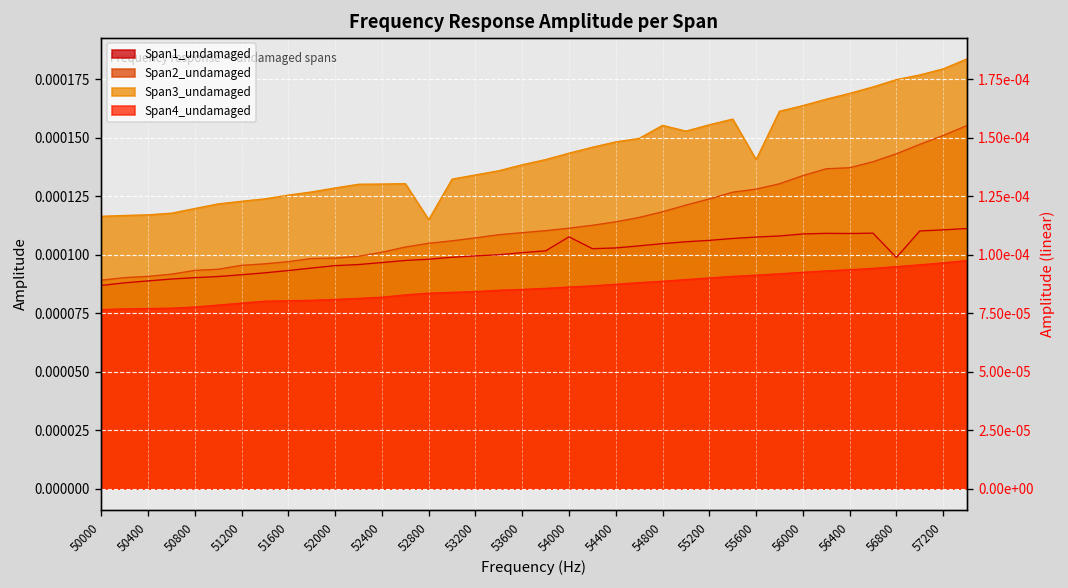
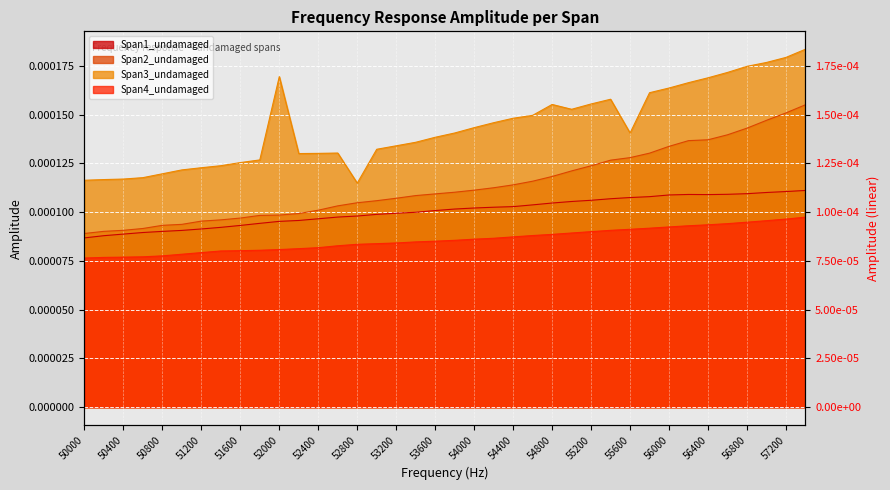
  {
    "Span1_undamaged": {
      "50000": 0.000087,
      "50400": 0.000089,
      "50800": 0.000090,
      "51200": 0.000091,
      "51600": 0.000093,
      "52000": 0.000095,
      "52400": 0.000097,
      "52800": 0.000098,
      "53200": 0.000099,
      "53600": 0.000101,
-     "54000": 0.000108,
+     "54000": 0.000102,
      "54400": 0.000103,
      "54800": 0.000105,
      "55200": 0.000106,
      "55600": 0.000108,
      "56000": 0.000109,
      "56400": 0.000109,
-     "56800": 0.000099,
+     "56800": 0.000109,
      "57200": 0.000111
    },
    "Span3_undamaged": {
      "50000": 0.000116,
      "50400": 0.000117,
      "50800": 0.000120,
      "51200": 0.000123,
      "51600": 0.000125,
-     "52000": 0.000128,
+     "52000": 0.000170,
      "52400": 0.000130,
      "52800": 0.000115,
      "53200": 0.000134,
      "53600": 0.000138,
      "54000": 0.000143,
      "54400": 0.000148,
      "54800": 0.000155,
      "55200": 0.000155,
      "55600": 0.000141,
      "56000": 0.000164,
      "56400": 0.000169,
      "56800": 0.000175,
      "57200": 0.000179
    }
  }
